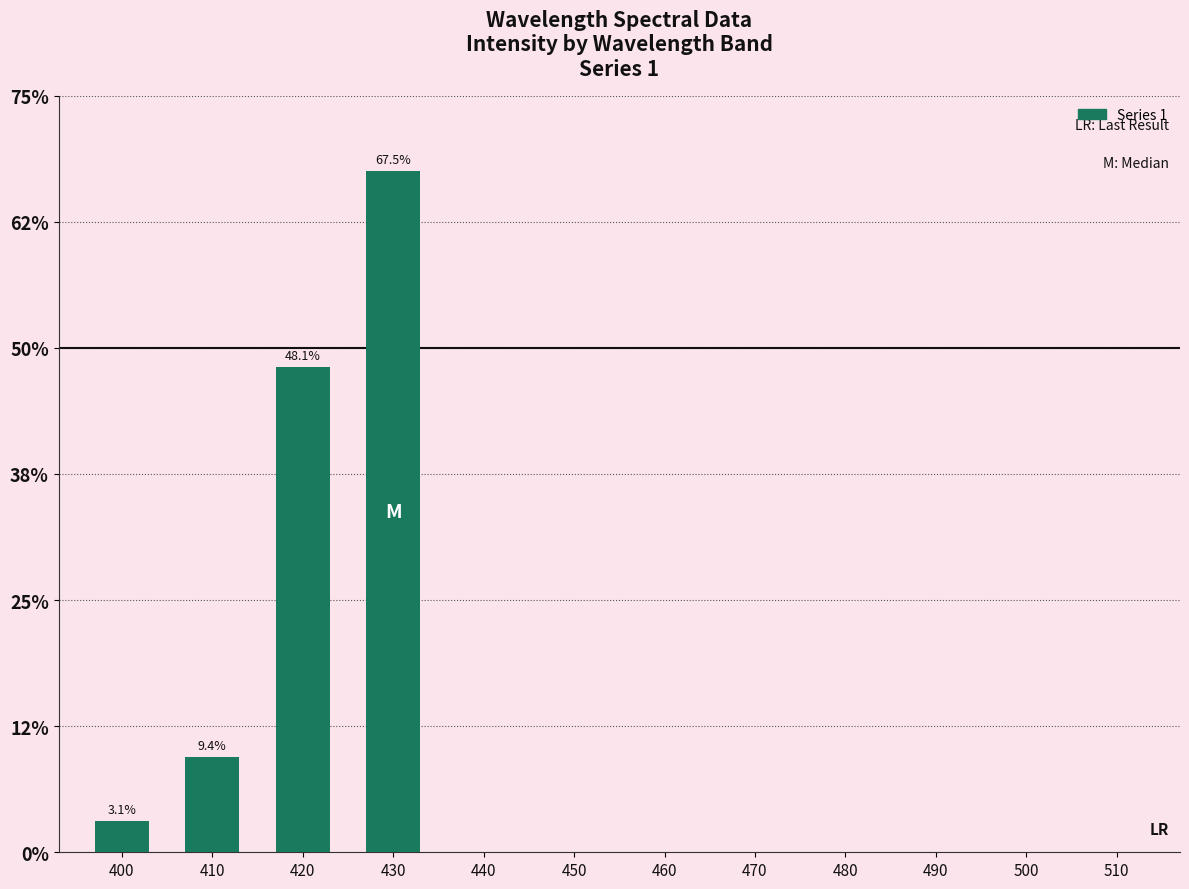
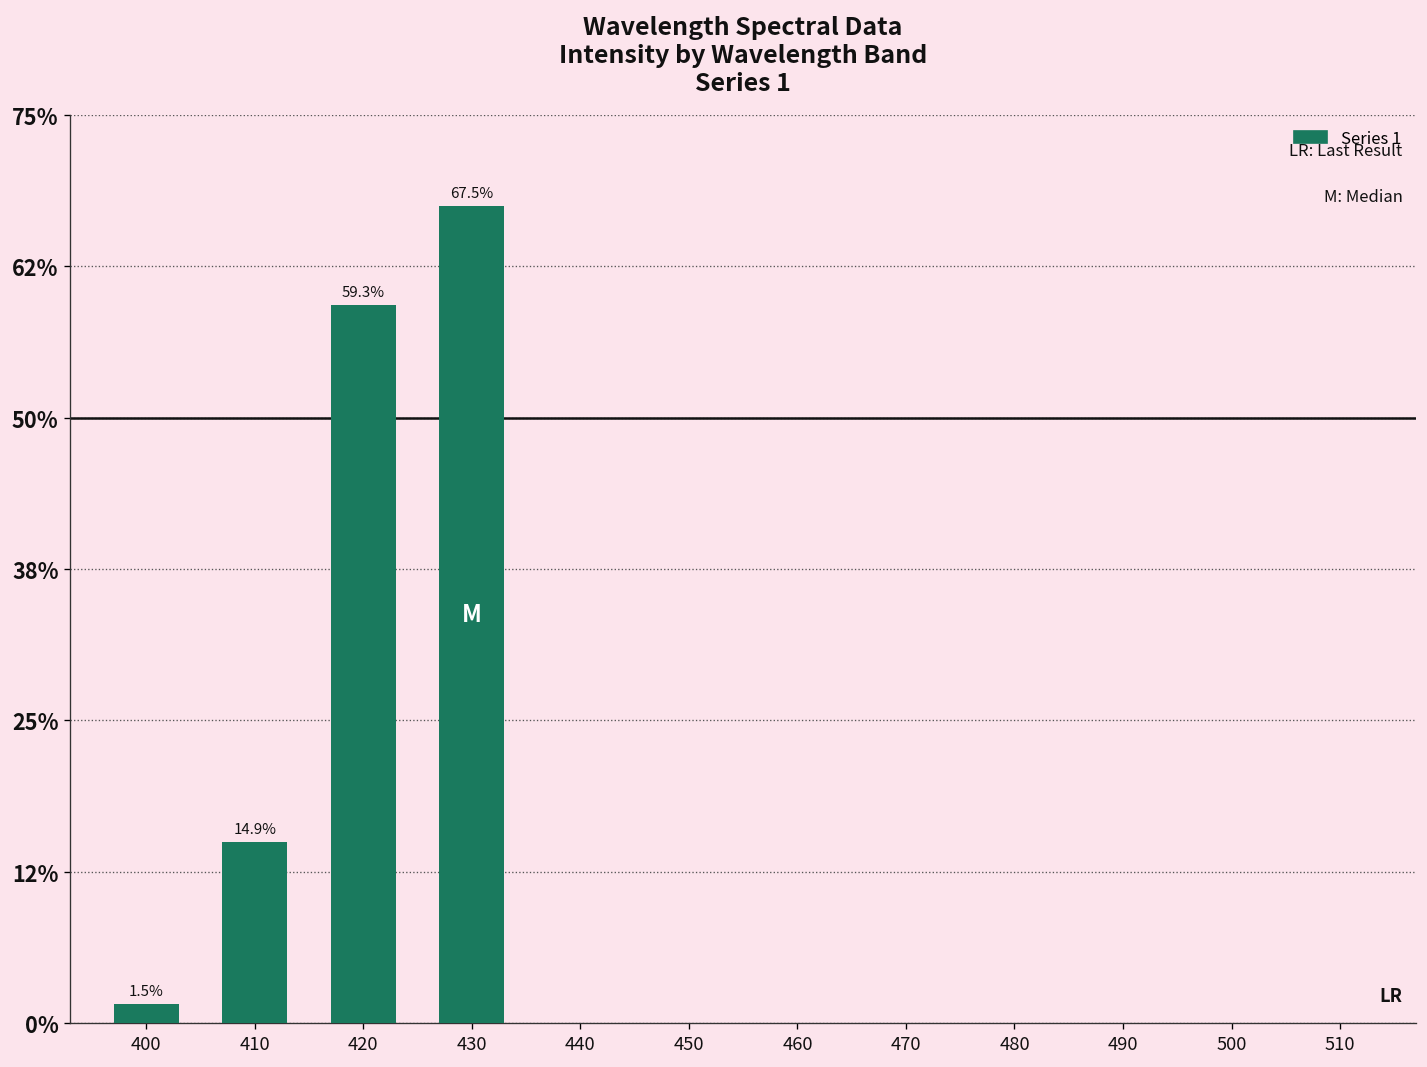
  {
-   "400": "3.1%",
-   "410": "9.4%",
-   "420": "48.1%",
+   "400": "1.5%",
+   "410": "14.9%",
+   "420": "59.3%",
    "430": "67.5%"
  }
